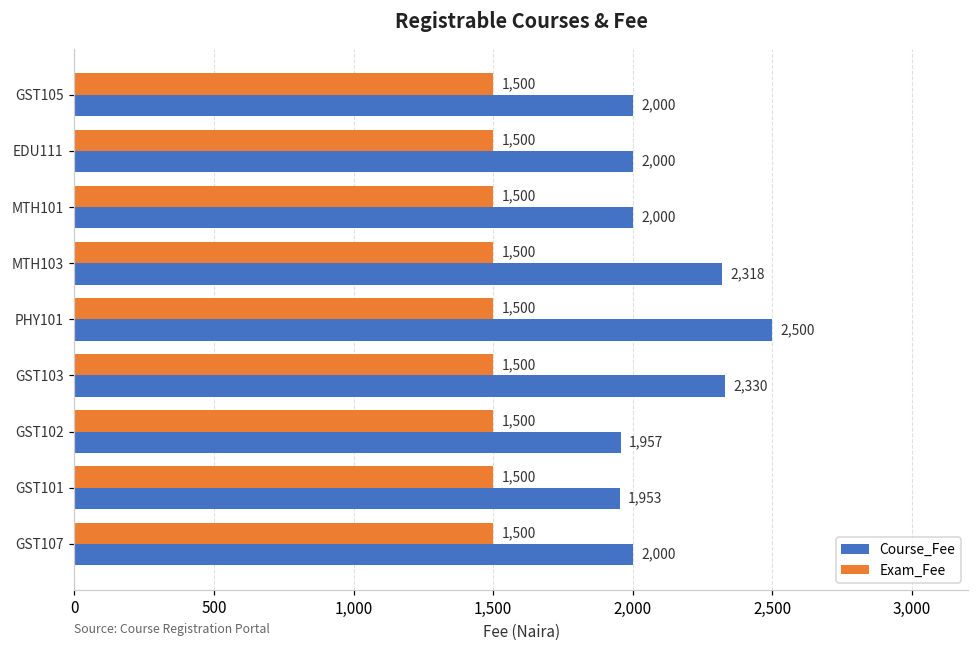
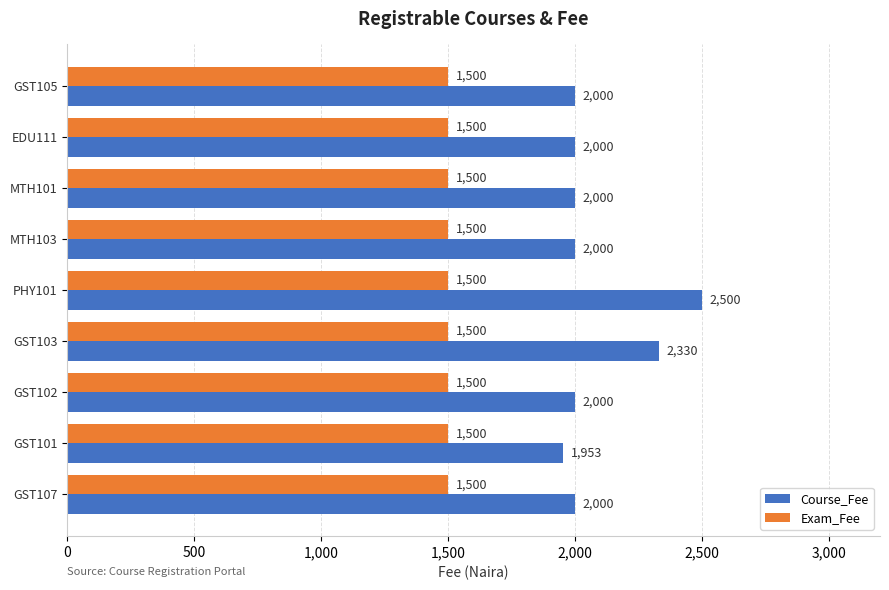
  {
    "Course_Fee": {
      "GST105": "2,000",
      "EDU111": "2,000",
      "MTH101": "2,000",
-     "MTH103": "2,318",
+     "MTH103": "2,000",
      "PHY101": "2,500",
      "GST103": "2,330",
-     "GST102": "1,957",
+     "GST102": "2,000",
      "GST101": "1,953",
      "GST107": "2,000"
    },
    "Exam_Fee": {
      "GST105": "1,500",
      "EDU111": "1,500",
      "MTH101": "1,500",
      "MTH103": "1,500",
      "PHY101": "1,500",
      "GST103": "1,500",
      "GST102": "1,500",
      "GST101": "1,500",
      "GST107": "1,500"
    }
  }
